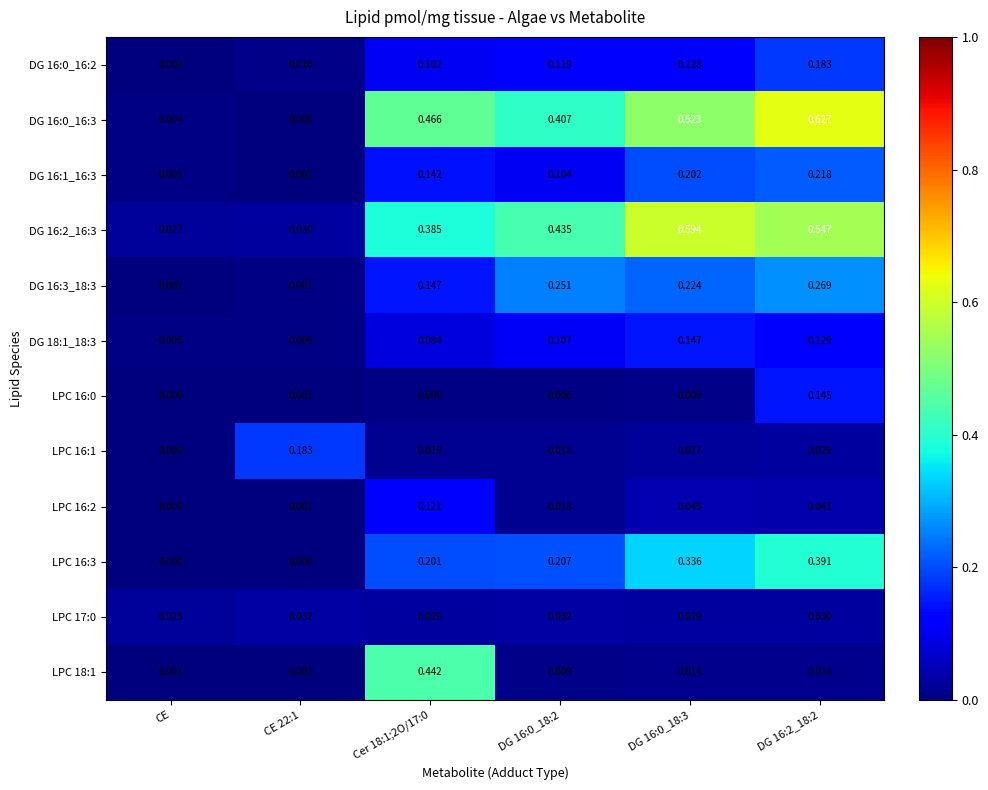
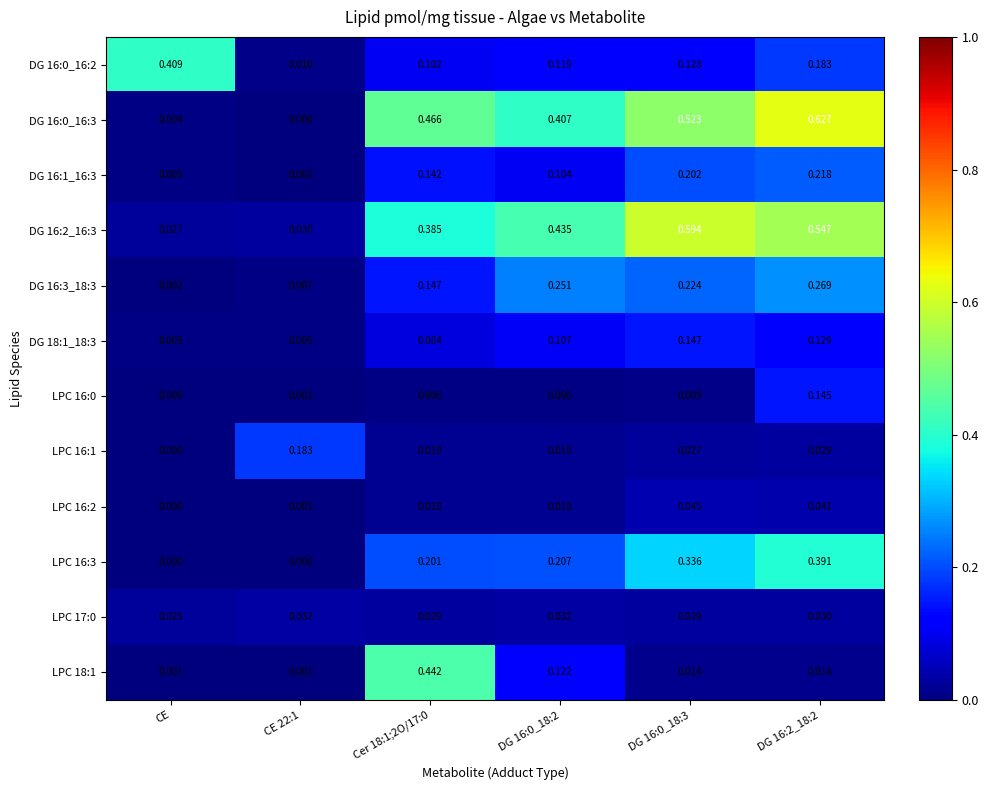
  {
    "DG 16:0_16:2": {
-     "CE": 0.002,
+     "CE": 0.409,
      "CE 22:1": 0.010,
      "Cer 18:1;2O/17:0": 0.102,
      "DG 16:0_18:2": 0.119,
      "DG 16:0_18:3": 0.128,
      "DG 16:2_18:2": 0.183
    },
    "DG 16:0_16:3": {
      "CE": 0.004,
      "CE 22:1": 0.000,
      "Cer 18:1;2O/17:0": 0.466,
      "DG 16:0_18:2": 0.407,
      "DG 16:0_18:3": 0.523,
      "DG 16:2_18:2": 0.627
    },
    "DG 16:1_16:3": {
      "CE": 0.005,
      "CE 22:1": 0.002,
      "Cer 18:1;2O/17:0": 0.142,
      "DG 16:0_18:2": 0.104,
      "DG 16:0_18:3": 0.202,
      "DG 16:2_18:2": 0.218
    },
    "DG 16:2_16:3": {
      "CE": 0.027,
      "CE 22:1": 0.030,
      "Cer 18:1;2O/17:0": 0.385,
      "DG 16:0_18:2": 0.435,
      "DG 16:0_18:3": 0.594,
      "DG 16:2_18:2": 0.547
    },
    "DG 16:3_18:3": {
      "CE": 0.002,
      "CE 22:1": 0.007,
      "Cer 18:1;2O/17:0": 0.147,
      "DG 16:0_18:2": 0.251,
      "DG 16:0_18:3": 0.224,
      "DG 16:2_18:2": 0.269
    },
    "DG 18:1_18:3": {
      "CE": 0.005,
      "CE 22:1": 0.005,
      "Cer 18:1;2O/17:0": 0.084,
      "DG 16:0_18:2": 0.107,
      "DG 16:0_18:3": 0.147,
      "DG 16:2_18:2": 0.129
    },
    "LPC 16:0": {
      "CE": 0.000,
      "CE 22:1": 0.001,
      "Cer 18:1;2O/17:0": 0.006,
      "DG 16:0_18:2": 0.006,
      "DG 16:0_18:3": 0.009,
      "DG 16:2_18:2": 0.145
    },
    "LPC 16:1": {
      "CE": 0.000,
      "CE 22:1": 0.183,
      "Cer 18:1;2O/17:0": 0.019,
      "DG 16:0_18:2": 0.018,
      "DG 16:0_18:3": 0.027,
      "DG 16:2_18:2": 0.029
    },
    "LPC 16:2": {
      "CE": 0.000,
      "CE 22:1": 0.001,
-     "Cer 18:1;2O/17:0": 0.121,
+     "Cer 18:1;2O/17:0": 0.018,
      "DG 16:0_18:2": 0.018,
      "DG 16:0_18:3": 0.045,
      "DG 16:2_18:2": 0.041
    },
    "LPC 16:3": {
      "CE": 0.000,
      "CE 22:1": 0.000,
      "Cer 18:1;2O/17:0": 0.201,
      "DG 16:0_18:2": 0.207,
      "DG 16:0_18:3": 0.336,
      "DG 16:2_18:2": 0.391
    },
    "LPC 17:0": {
      "CE": 0.025,
      "CE 22:1": 0.032,
      "Cer 18:1;2O/17:0": 0.029,
      "DG 16:0_18:2": 0.032,
      "DG 16:0_18:3": 0.029,
      "DG 16:2_18:2": 0.030
    },
    "LPC 18:1": {
      "CE": 0.001,
      "CE 22:1": 0.001,
      "Cer 18:1;2O/17:0": 0.442,
-     "DG 16:0_18:2": 0.009,
+     "DG 16:0_18:2": 0.122,
      "DG 16:0_18:3": 0.014,
      "DG 16:2_18:2": 0.014
    }
  }
